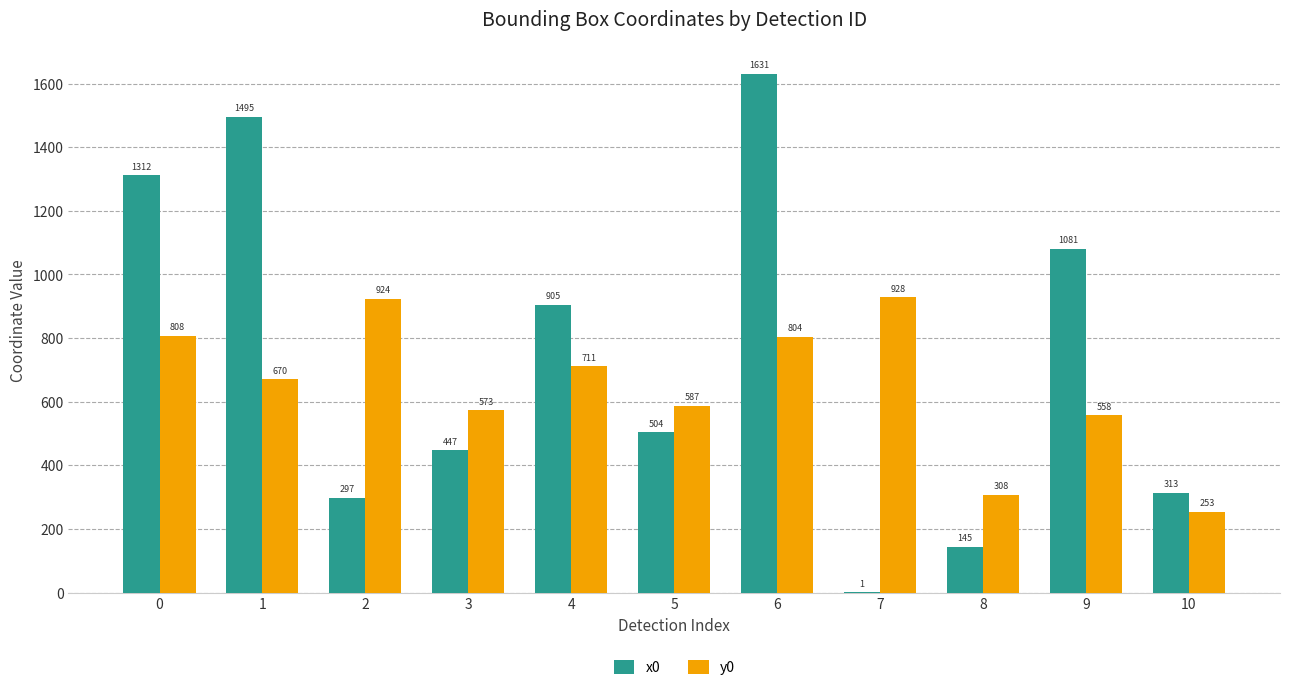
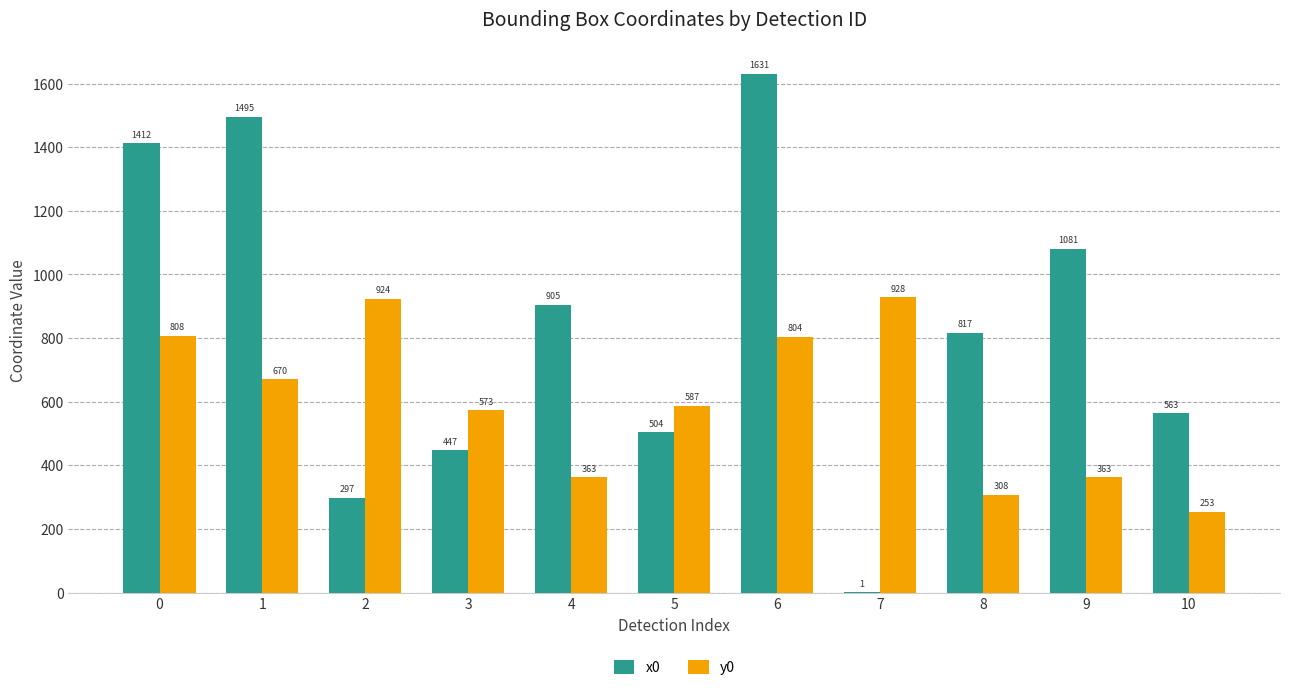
  {
    "x0": {
-     "0": 1312,
+     "0": 1412,
      "1": 1495,
      "2": 297,
      "3": 447,
      "4": 905,
      "5": 504,
      "6": 1631,
      "7": 1,
-     "8": 145,
+     "8": 817,
      "9": 1081,
-     "10": 313
+     "10": 563
    },
    "y0": {
      "0": 808,
      "1": 670,
      "2": 924,
      "3": 573,
-     "4": 711,
+     "4": 363,
      "5": 587,
      "6": 804,
      "7": 928,
      "8": 308,
-     "9": 558,
+     "9": 363,
      "10": 253
    }
  }
